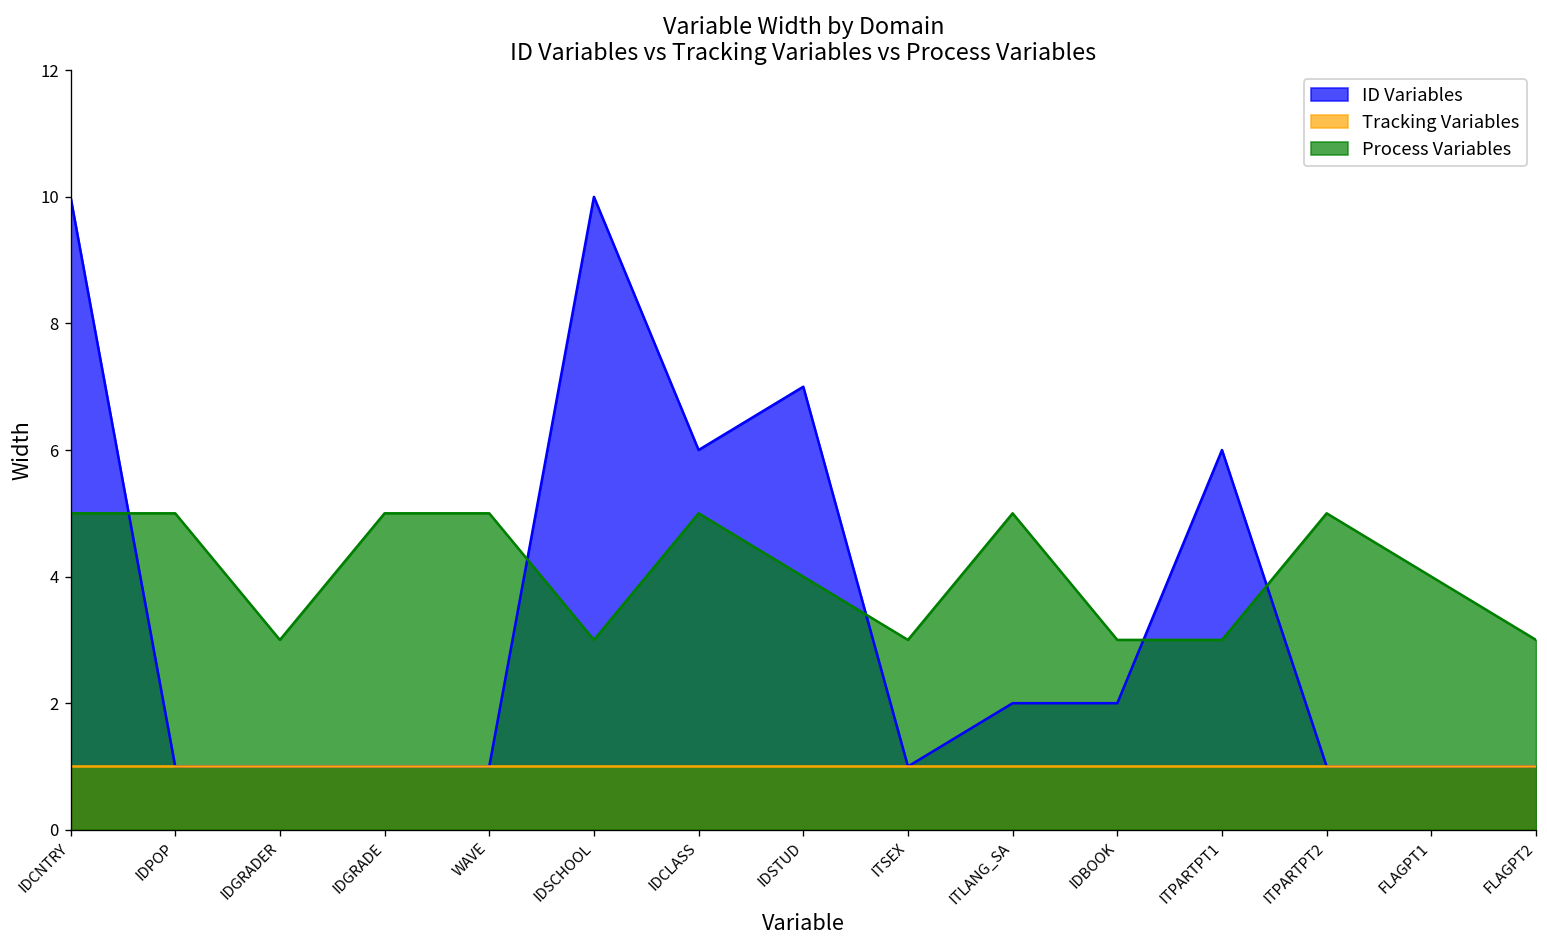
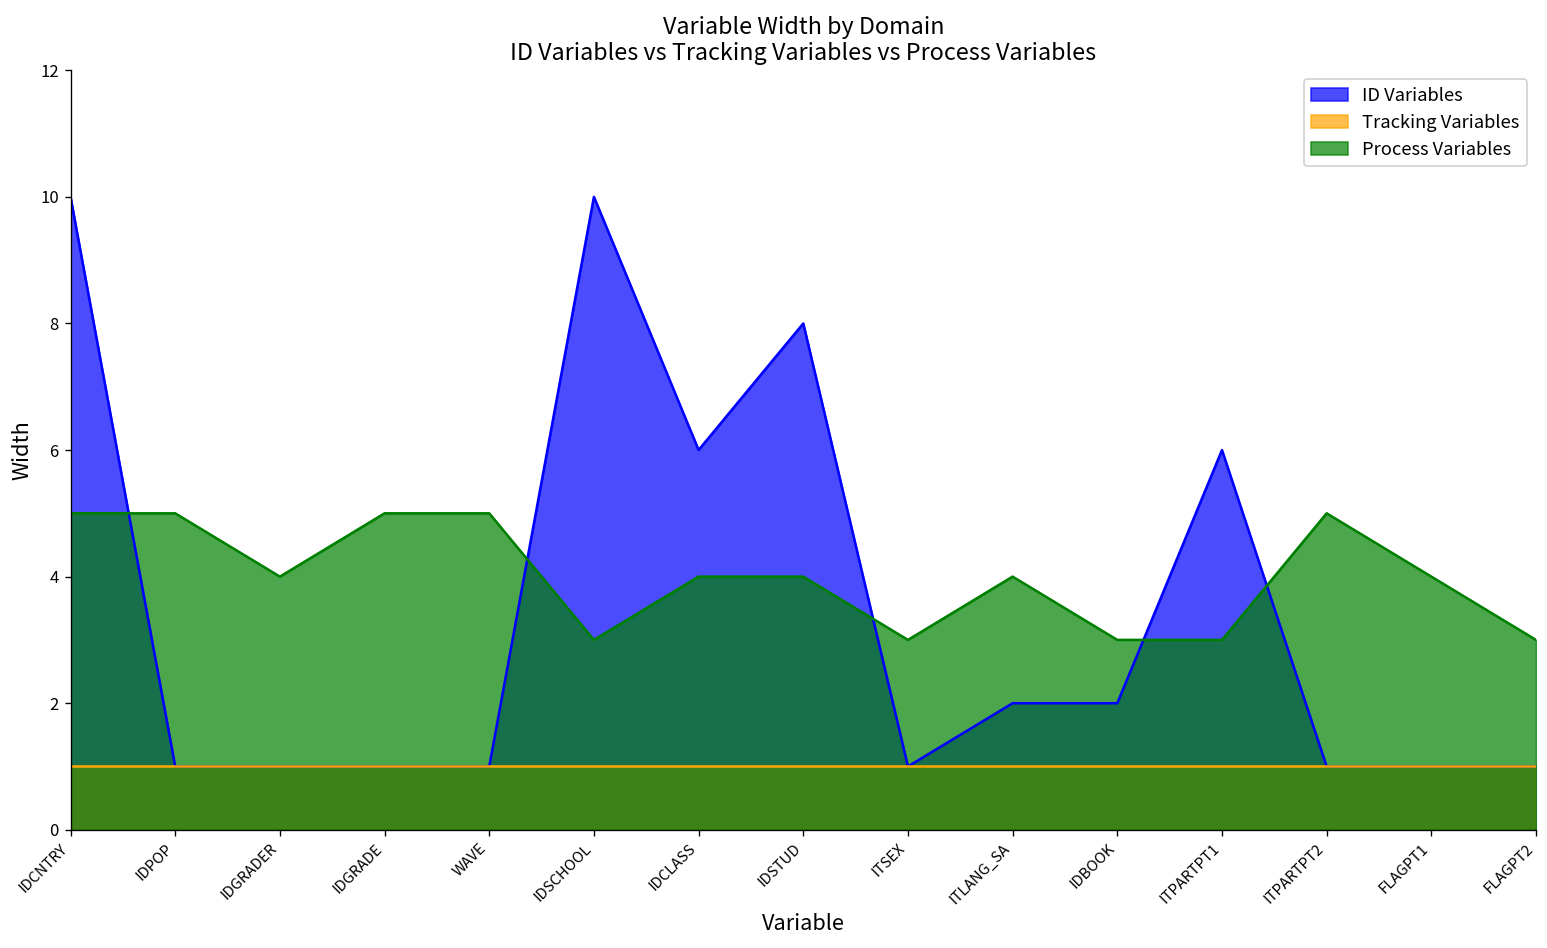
  {
    "ID Variables": {
      "IDCNTRY": 10,
      "IDSCHOOL": 10,
      "IDCLASS": 6,
-     "IDSTUD": 7,
+     "IDSTUD": 8,
      "ITLANG_SA": 2,
      "IDBOOK": 2,
      "ITPARTPT1": 6
    },
    "Tracking Variables": {
      "IDCNTRY": 1,
      "IDSCHOOL": 1,
      "IDCLASS": 1,
      "IDSTUD": 1,
      "ITLANG_SA": 1,
      "IDBOOK": 1,
      "ITPARTPT1": 1
    },
    "Process Variables": {
      "IDCNTRY": 5,
      "IDPOP": 5,
-     "IDGRADER": 3,
+     "IDGRADER": 4,
      "IDGRADE": 5,
      "WAVE": 5,
      "IDSCHOOL": 3,
-     "IDCLASS": 5,
+     "IDCLASS": 4,
      "IDSTUD": 4,
      "ITSEX": 3,
-     "ITLANG_SA": 5,
+     "ITLANG_SA": 4,
      "IDBOOK": 3,
      "ITPARTPT1": 3,
      "ITPARTPT2": 5,
      "FLAGPT1": 4,
      "FLAGPT2": 3
    }
  }
